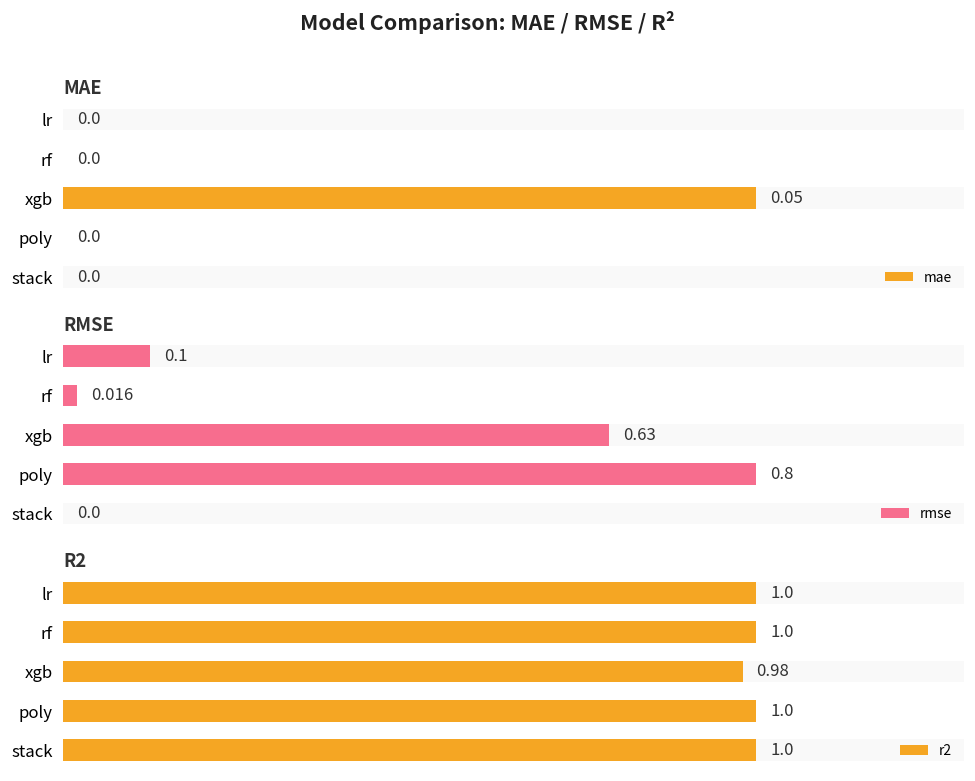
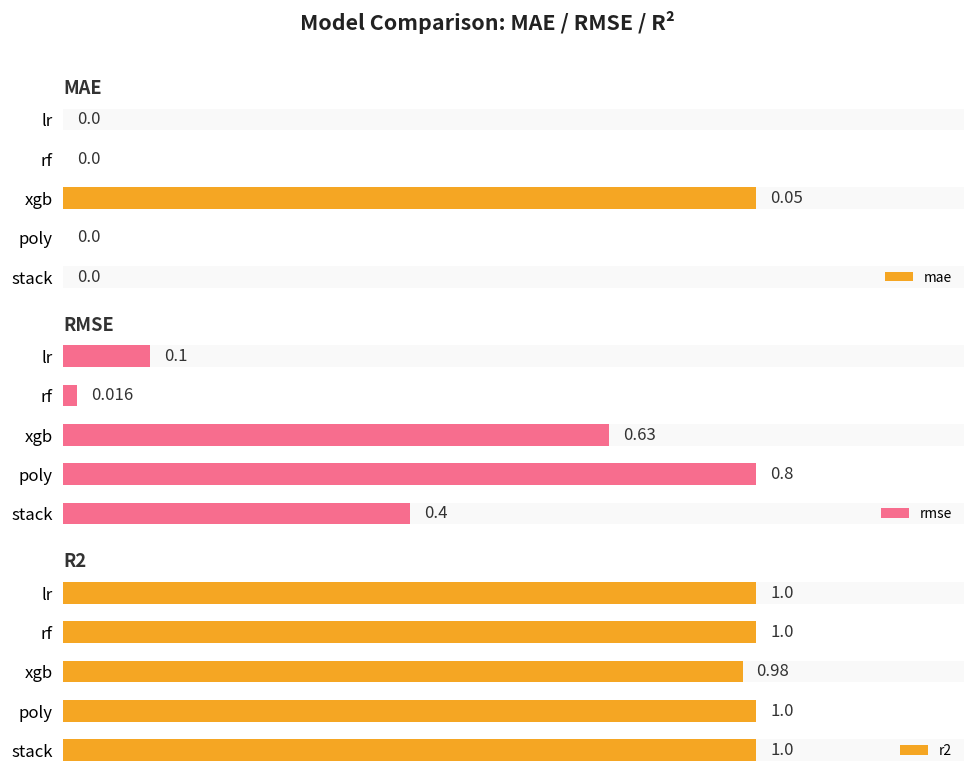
  {
    "MAE": {
      "mae": {
        "lr": 0.0,
        "rf": 0.0,
        "poly": 0.0,
        "stack": 0.0
      }
    },
    "RMSE": {
      "rmse": {
-       "stack": 0.0
+       "stack": 0.4
      }
    }
  }
